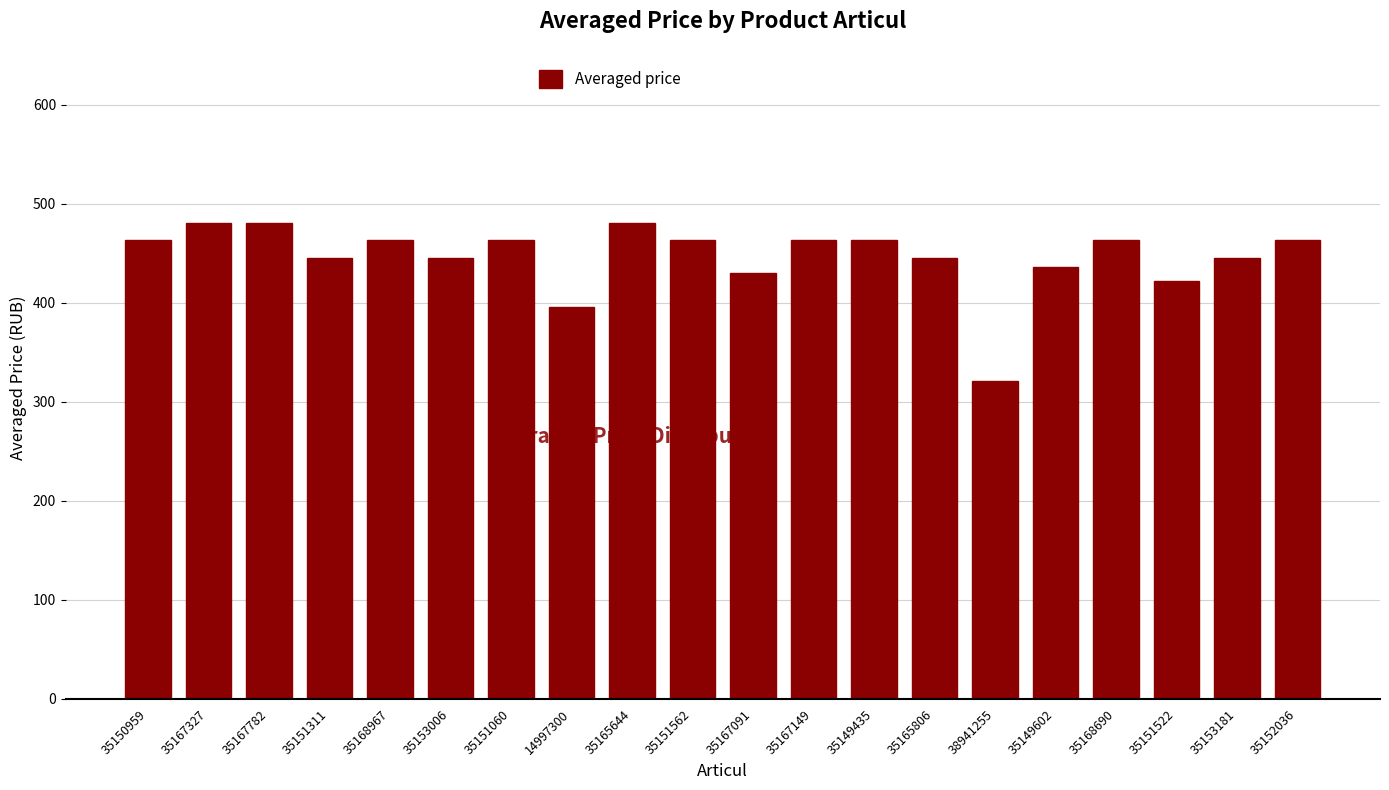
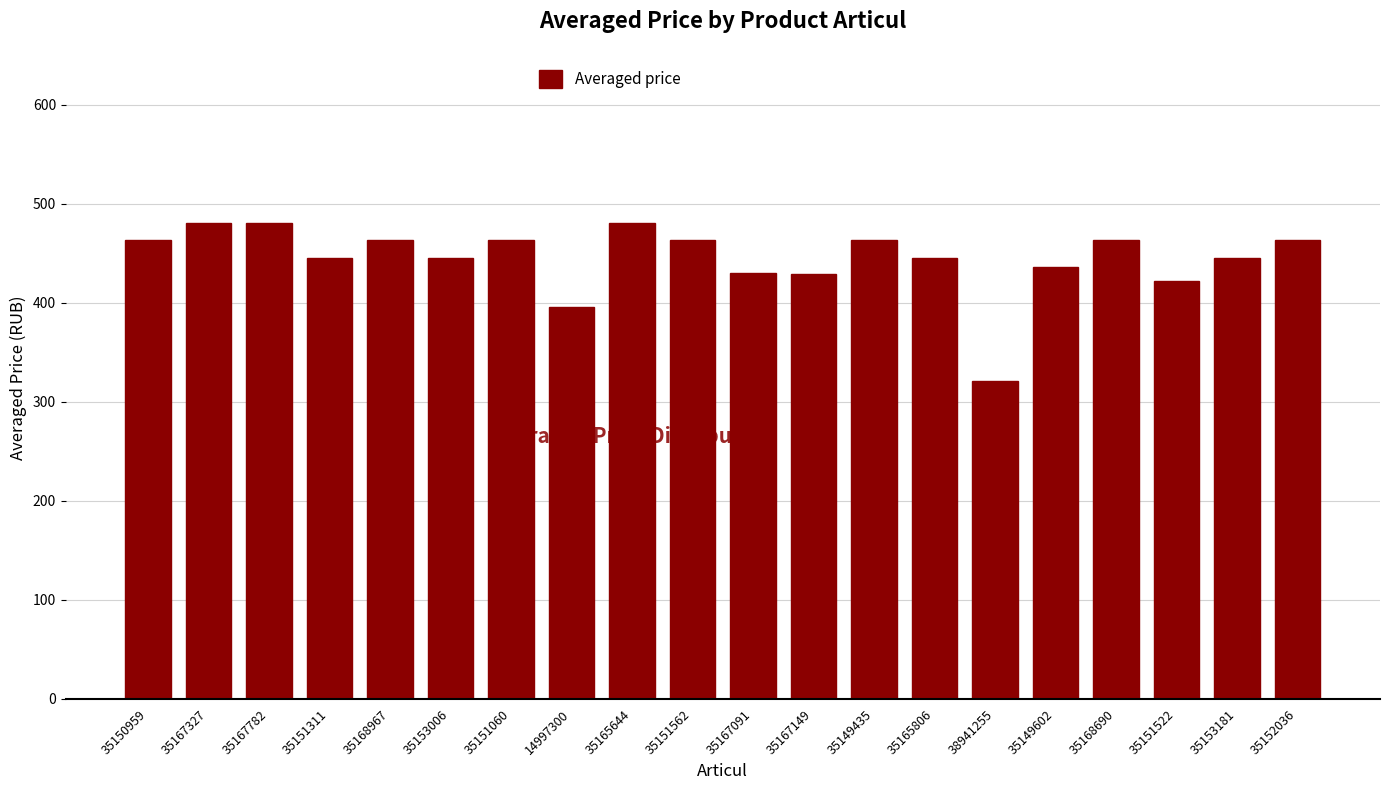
  {
    "35150959": 460,
    "35167327": 480,
    "35167782": 480,
    "35151311": 450,
    "35168967": 460,
    "35153006": 450,
    "35151060": 460,
    "14997300": 400,
    "35165644": 480,
    "35151562": 460,
    "35167091": 430,
-   "35167149": 460,
+   "35167149": 430,
    "35149435": 460,
    "35165806": 450,
    "38941255": 320,
    "35149602": 440,
    "35168690": 460,
    "35151522": 420,
    "35153181": 450,
    "35152036": 460
  }
